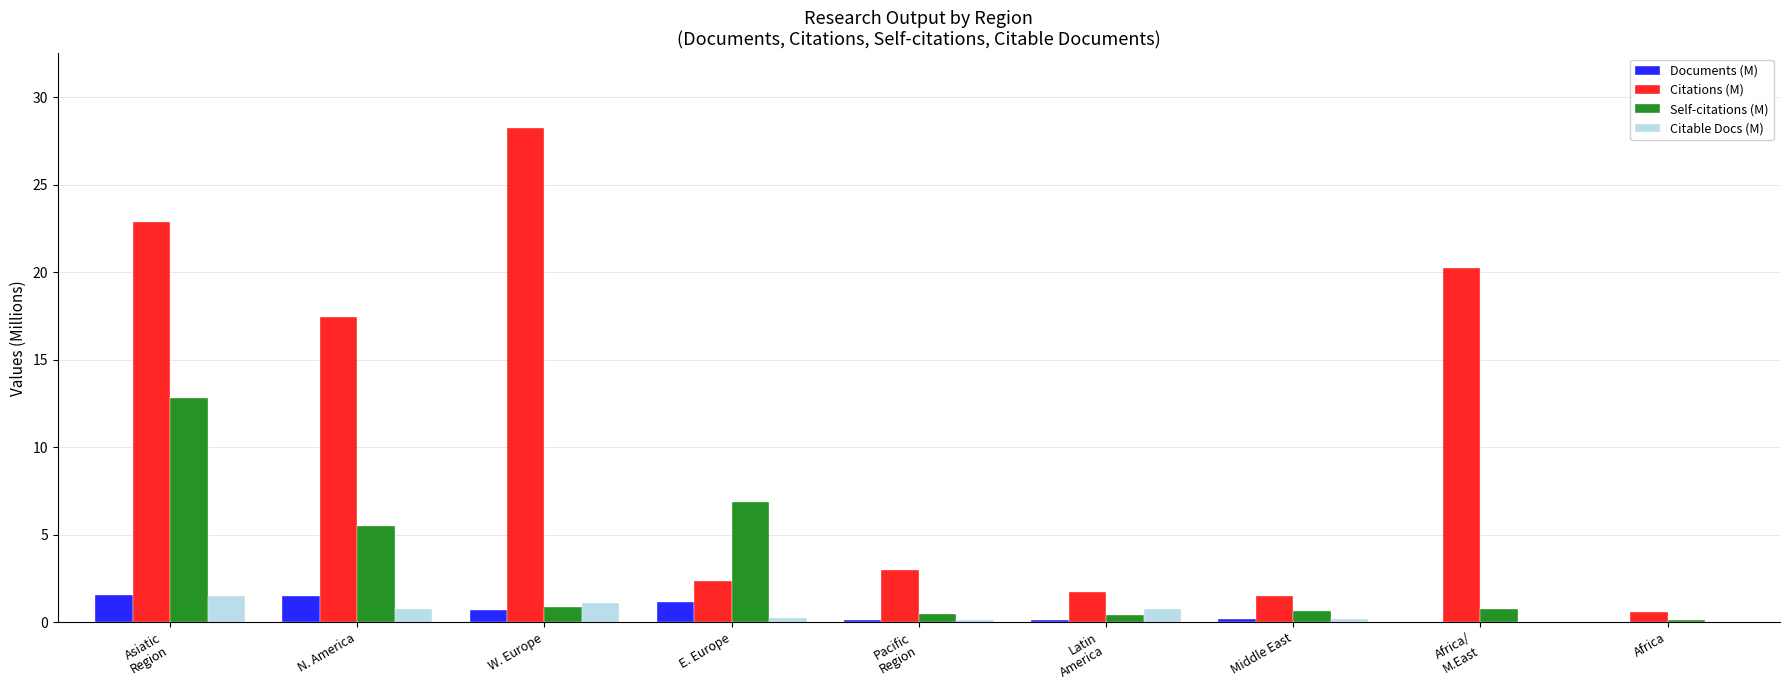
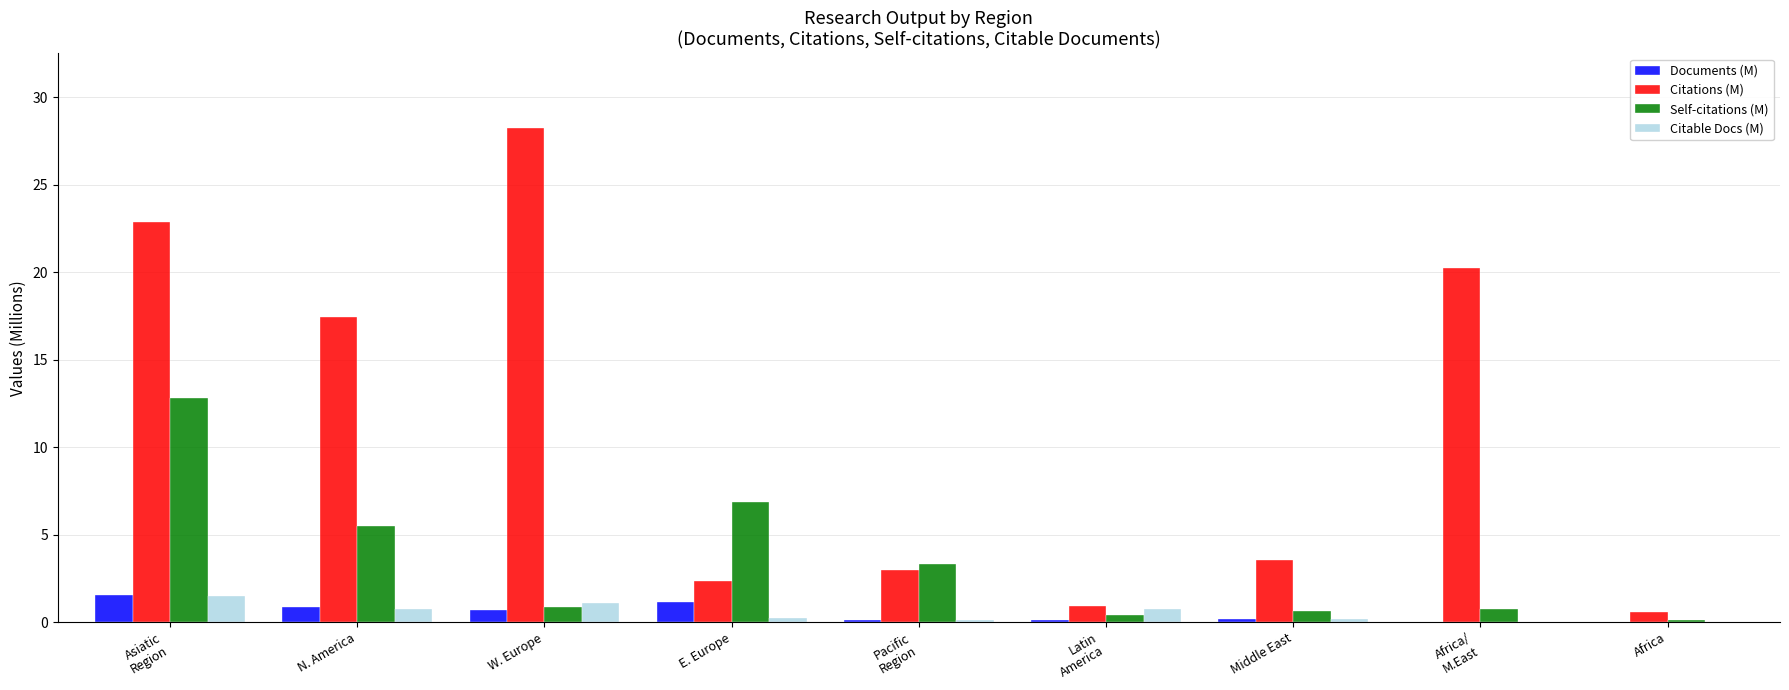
  {
    "Documents (M)": {
      "Asiatic Region": 1.6,
-     "N. America": 1.5,
+     "N. America": 0.9,
      "W. Europe": 0.7,
      "E. Europe": 1.1,
      "Middle East": 0.2
    },
    "Citations (M)": {
      "Asiatic Region": 22.9,
      "N. America": 17.4,
      "W. Europe": 28.3,
      "E. Europe": 2.4,
      "Pacific Region": 3.0,
-     "Latin America": 1.7,
-     "Middle East": 1.5,
+     "Latin America": 0.9,
+     "Middle East": 3.6,
      "Africa/ M.East": 20.2,
      "Africa": 0.6
    },
    "Self-citations (M)": {
      "Asiatic Region": 12.8,
      "N. America": 5.5,
      "W. Europe": 0.9,
      "E. Europe": 6.9,
-     "Pacific Region": 0.5,
+     "Pacific Region": 3.3,
      "Latin America": 0.4,
      "Middle East": 0.7,
      "Africa/ M.East": 0.8
    },
    "Citable Docs (M)": {
      "Asiatic Region": 1.5,
      "N. America": 0.7,
      "W. Europe": 1.1,
      "E. Europe": 0.2,
      "Latin America": 0.8,
      "Middle East": 0.2
    }
  }
